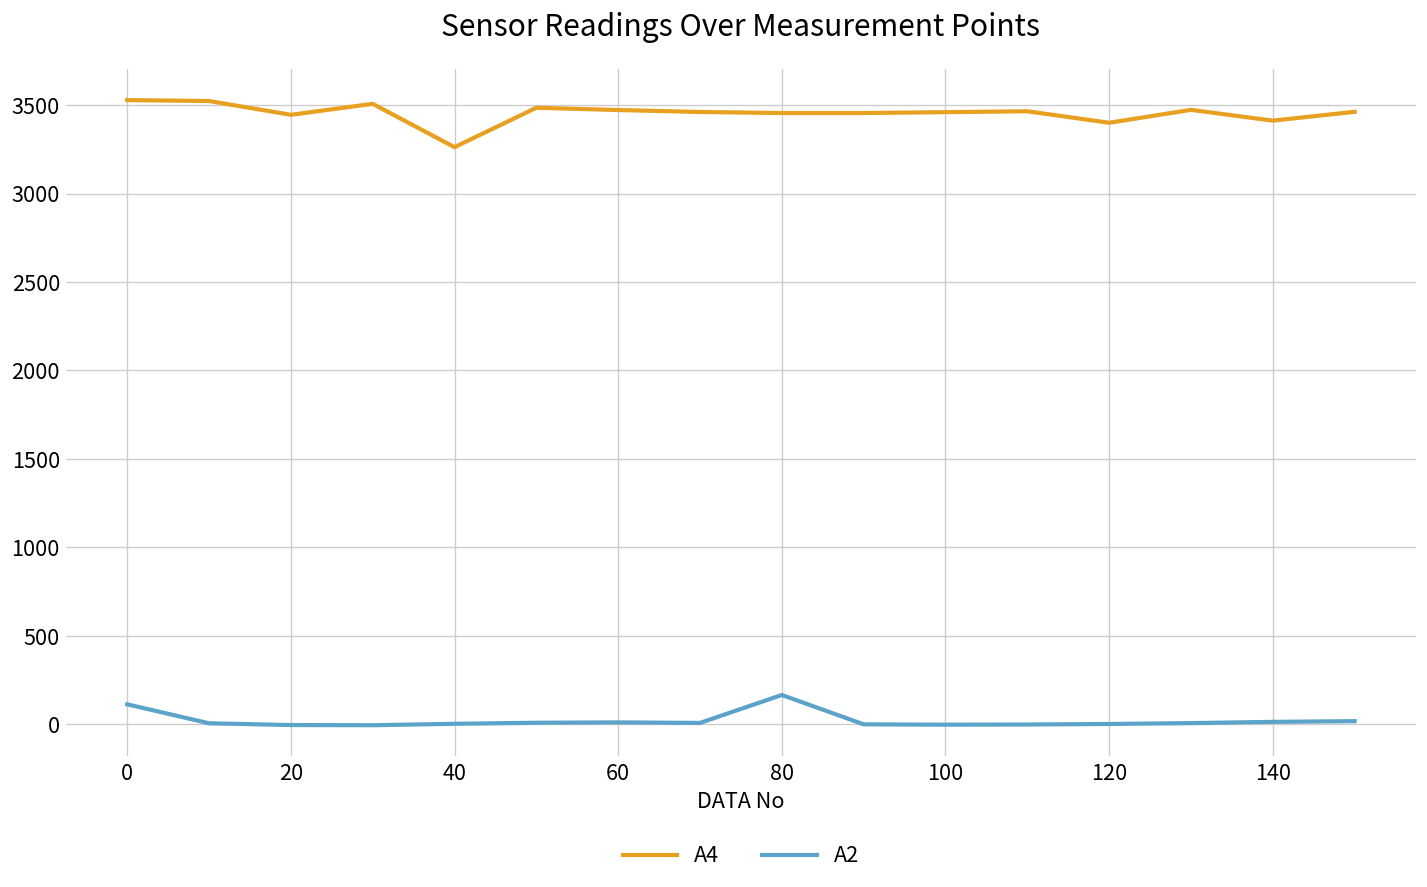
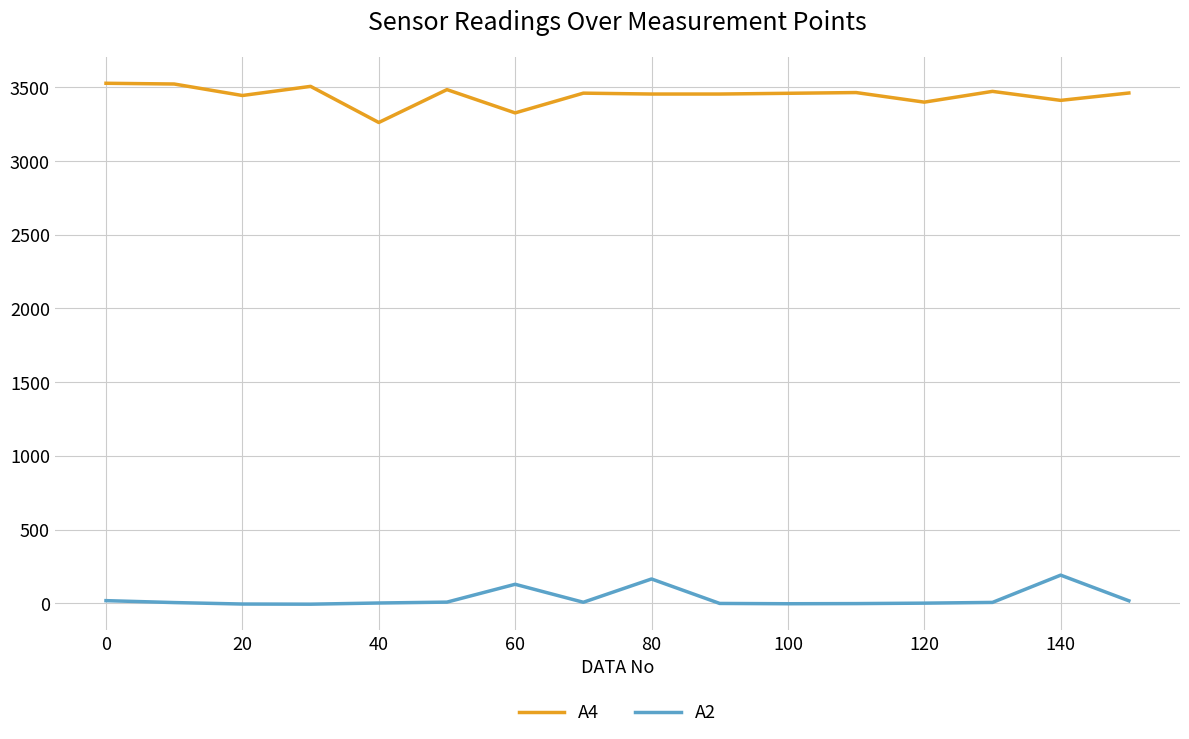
  {
    "A4": {
      "0": 3530,
      "20": 3450,
      "40": 3260,
-     "60": 3470,
+     "60": 3330,
      "80": 3460,
      "100": 3460,
      "120": 3400,
      "140": 3410
    },
    "A2": {
-     "0": 110,
+     "0": 20,
      "20": -10,
      "40": 0,
-     "60": 10,
+     "60": 130,
      "80": 170,
      "100": 0,
      "120": 0,
-     "140": 10
+     "140": 190
    }
  }
